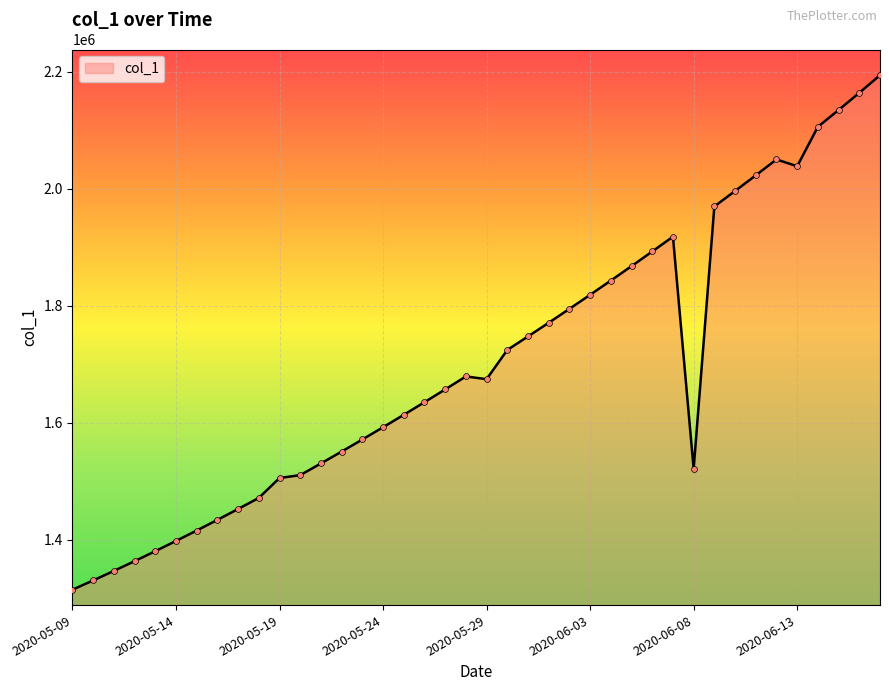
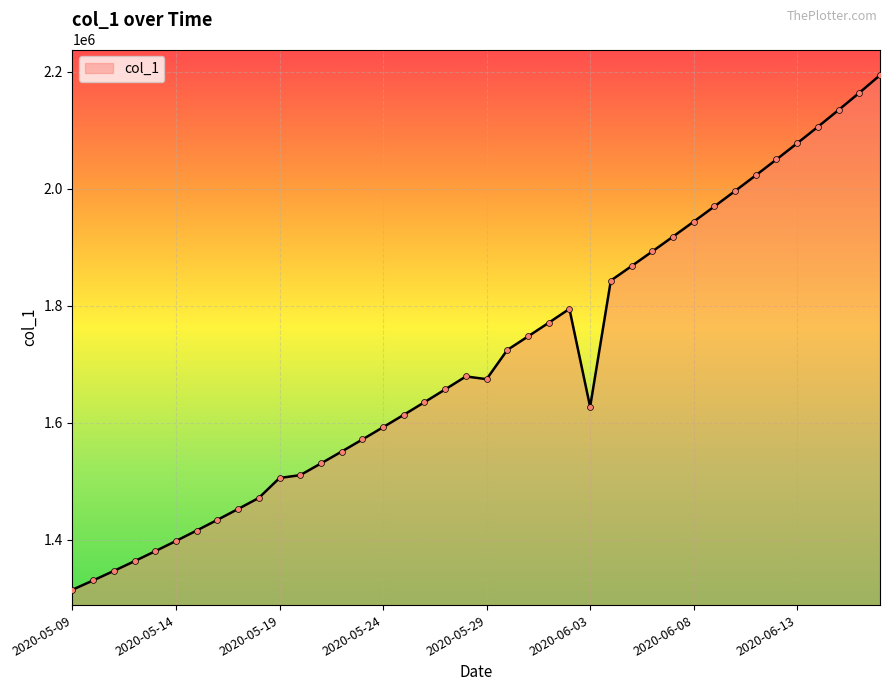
  {
    "2020-05-09": 1320000,
    "2020-05-14": 1400000,
    "2020-05-19": 1510000,
    "2020-05-24": 1590000,
    "2020-05-29": 1670000,
-   "2020-06-03": 1820000,
-   "2020-06-08": 1520000,
-   "2020-06-13": 2040000
+   "2020-06-03": 1630000,
+   "2020-06-08": 1940000,
+   "2020-06-13": 2080000
  }
